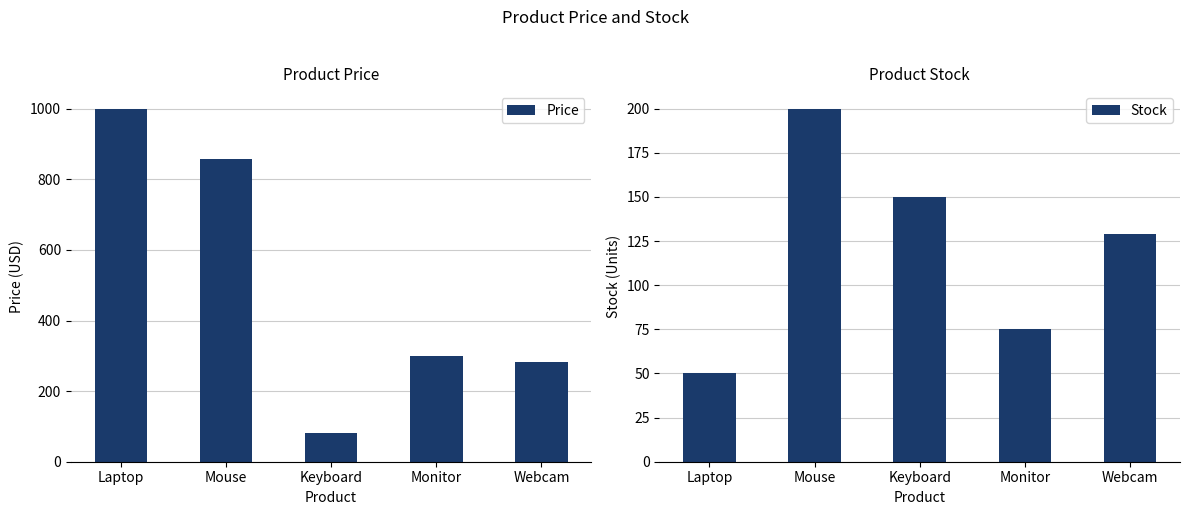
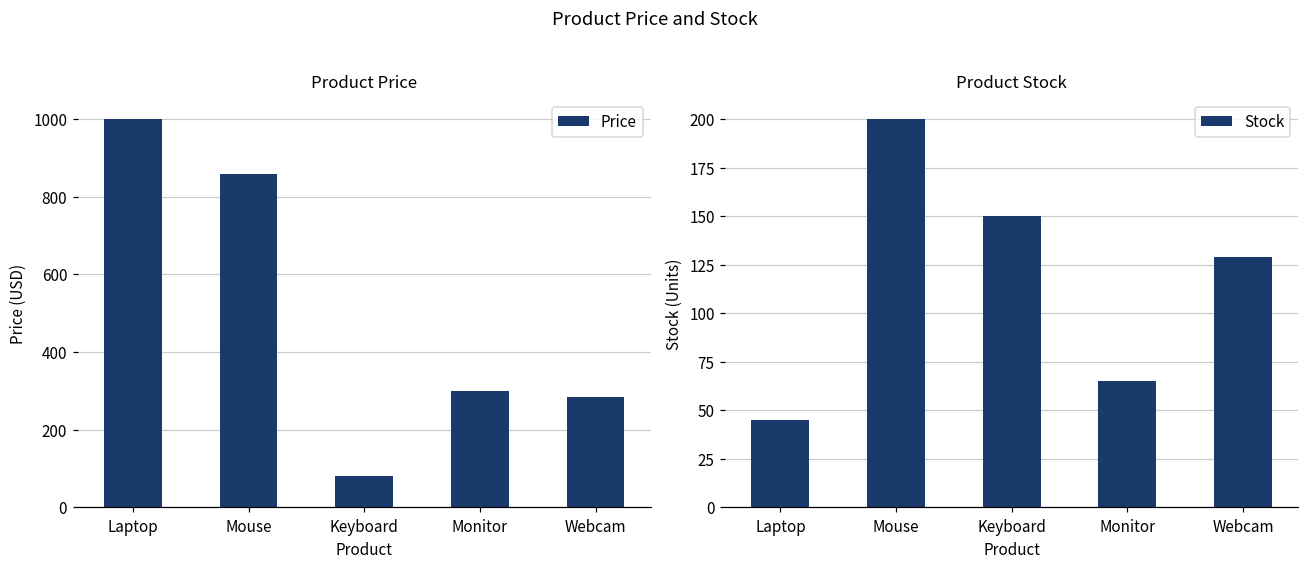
  {
    "Product Price": {
      "Laptop": 1000,
      "Mouse": 860,
      "Keyboard": 80,
      "Monitor": 300,
      "Webcam": 280
    },
    "Product Stock": {
-     "Laptop": 50,
+     "Laptop": 45,
      "Mouse": 200,
      "Keyboard": 150,
-     "Monitor": 75,
+     "Monitor": 65,
      "Webcam": 129
    }
  }
